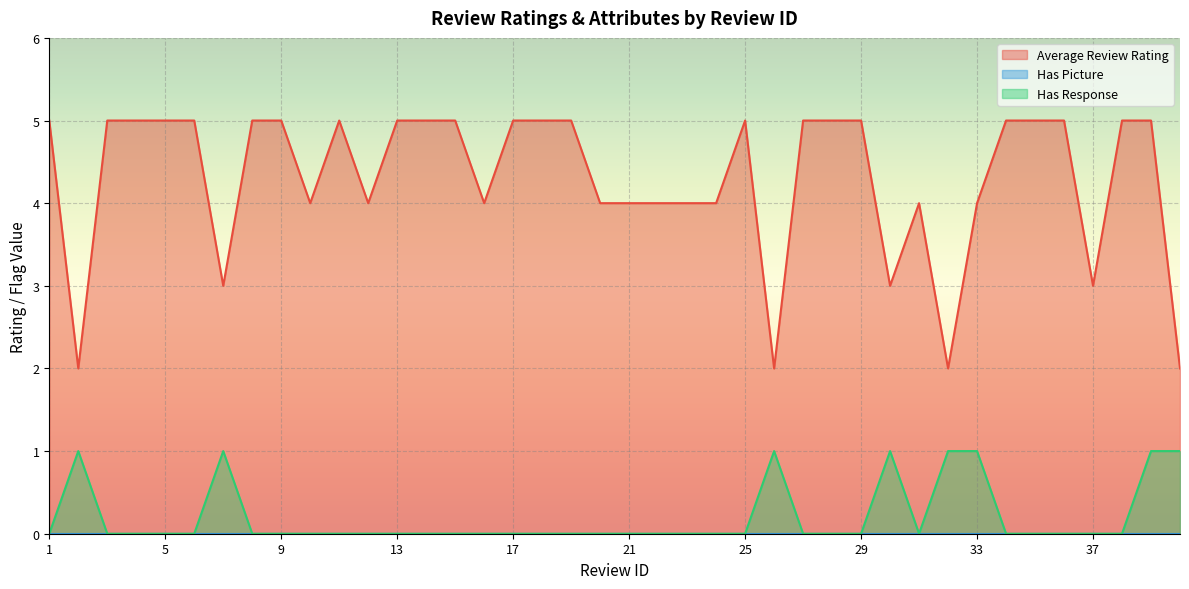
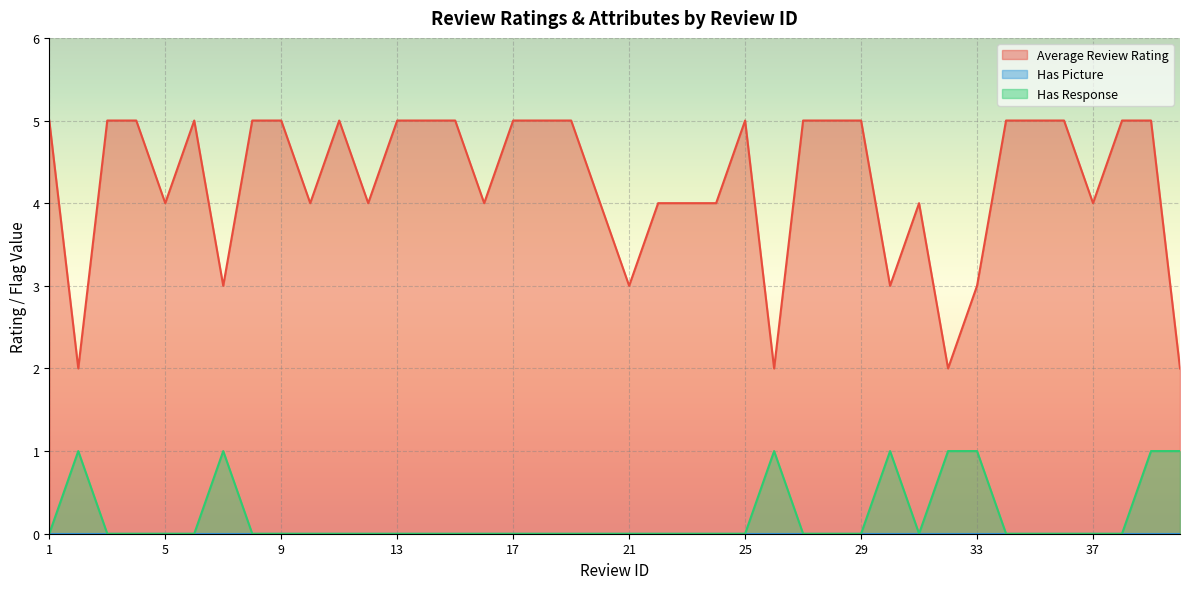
  {
    "Average Review Rating": {
      "1": 5,
-     "5": 5,
+     "5": 4,
      "9": 5,
      "13": 5,
      "17": 5,
-     "21": 4,
+     "21": 3,
      "25": 5,
      "29": 5,
-     "33": 4,
-     "37": 3
+     "33": 3,
+     "37": 4
    },
    "Has Picture": {
      "33": 0
    },
    "Has Response": {
      "33": 1
    }
  }
